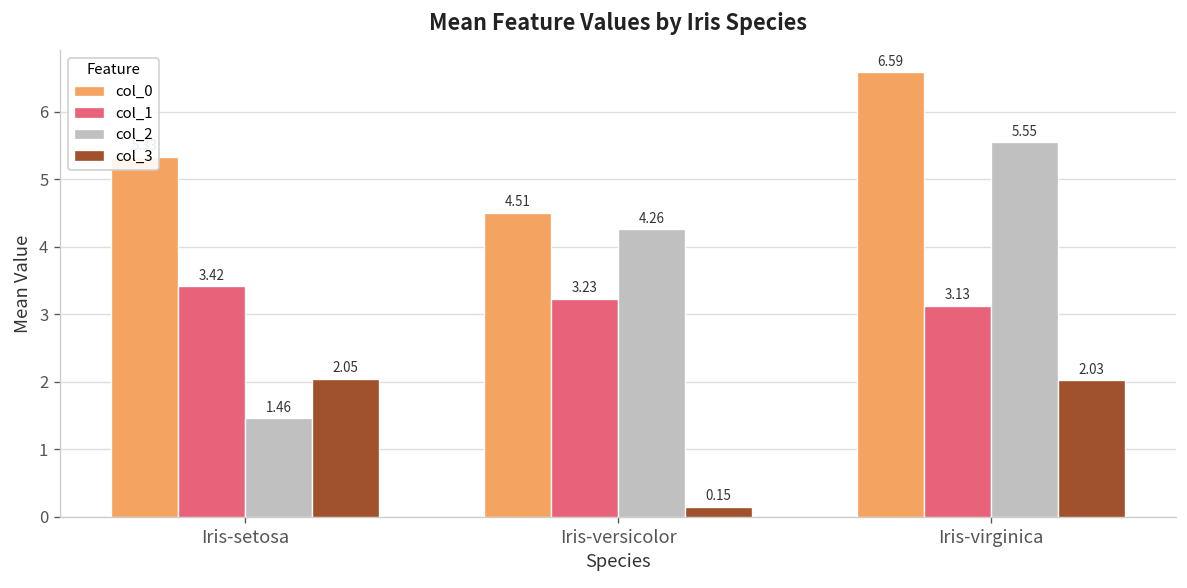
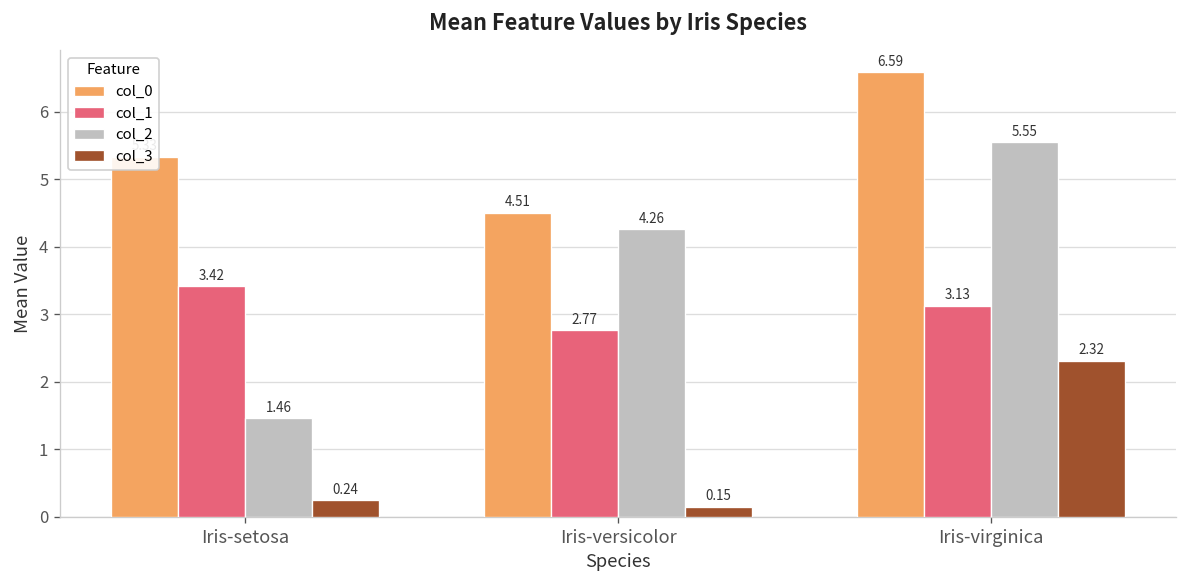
  {
    "col_0": {
      "Iris-versicolor": 4.51,
      "Iris-virginica": 6.59
    },
    "col_1": {
      "Iris-setosa": 3.42,
-     "Iris-versicolor": 3.23,
+     "Iris-versicolor": 2.77,
      "Iris-virginica": 3.13
    },
    "col_2": {
      "Iris-setosa": 1.46,
      "Iris-versicolor": 4.26,
      "Iris-virginica": 5.55
    },
    "col_3": {
-     "Iris-setosa": 2.05,
+     "Iris-setosa": 0.24,
      "Iris-versicolor": 0.15,
-     "Iris-virginica": 2.03
+     "Iris-virginica": 2.32
    }
  }
